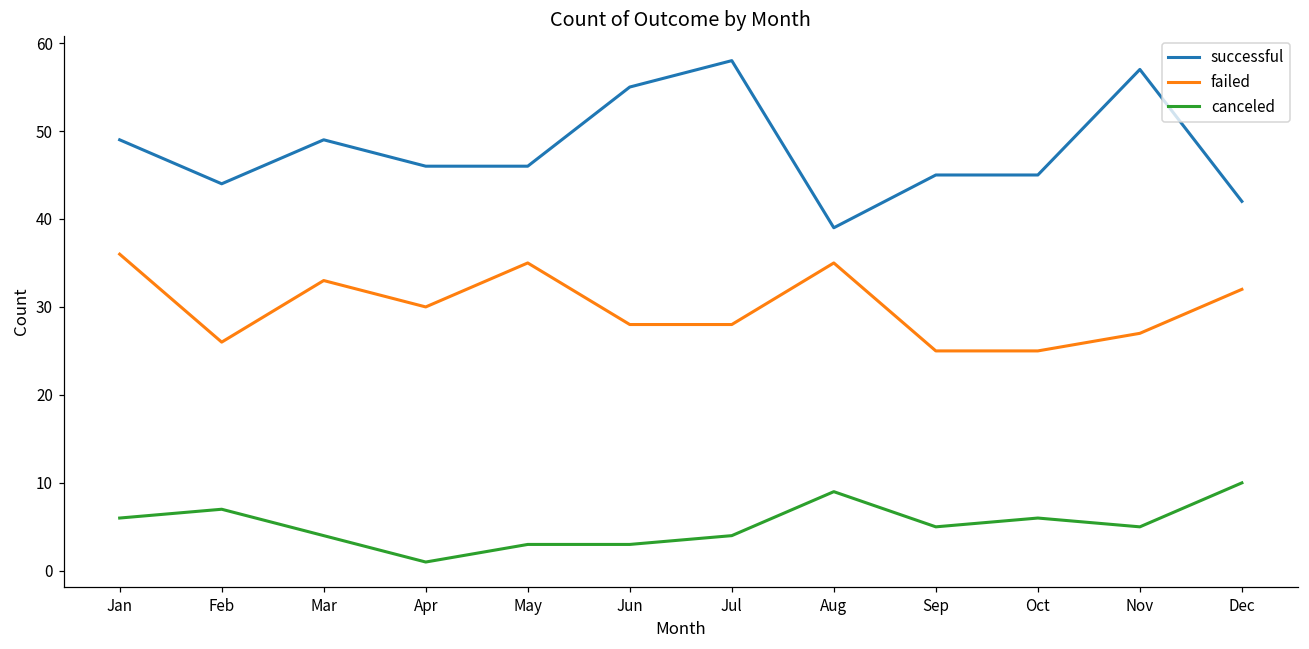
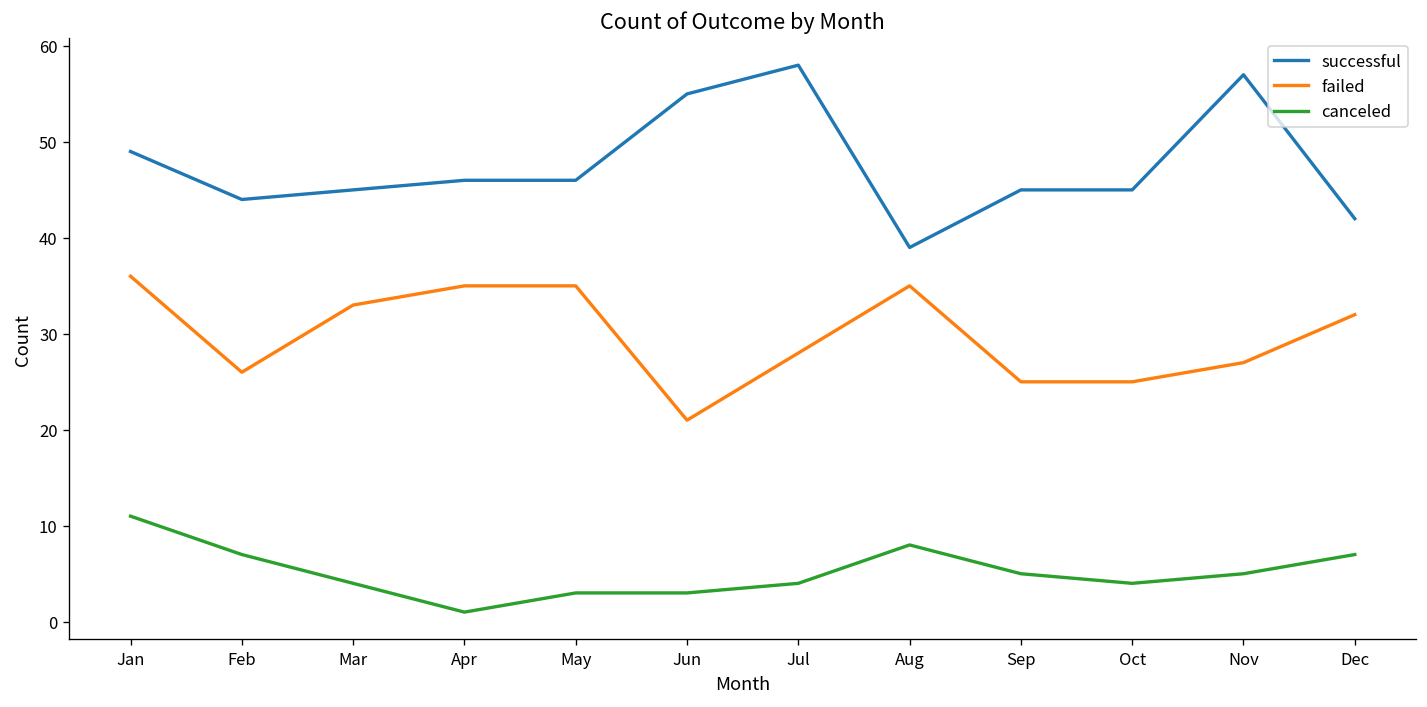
  {
    "successful": {
      "Jan": 49,
      "Feb": 44,
-     "Mar": 49,
+     "Mar": 45,
      "Apr": 46,
      "May": 46,
      "Jun": 55,
      "Jul": 58,
      "Aug": 39,
      "Sep": 45,
      "Oct": 45,
      "Nov": 57,
      "Dec": 42
    },
    "failed": {
      "Jan": 36,
      "Feb": 26,
      "Mar": 33,
-     "Apr": 30,
+     "Apr": 35,
      "May": 35,
-     "Jun": 28,
+     "Jun": 21,
      "Jul": 28,
      "Aug": 35,
      "Sep": 25,
      "Oct": 25,
      "Nov": 27,
      "Dec": 32
    },
    "canceled": {
-     "Jan": 6,
+     "Jan": 11,
      "Feb": 7,
      "Mar": 4,
      "Apr": 1,
      "May": 3,
      "Jun": 3,
      "Jul": 4,
-     "Aug": 9,
+     "Aug": 8,
      "Sep": 5,
-     "Oct": 6,
+     "Oct": 4,
      "Nov": 5,
-     "Dec": 10
+     "Dec": 7
    }
  }
